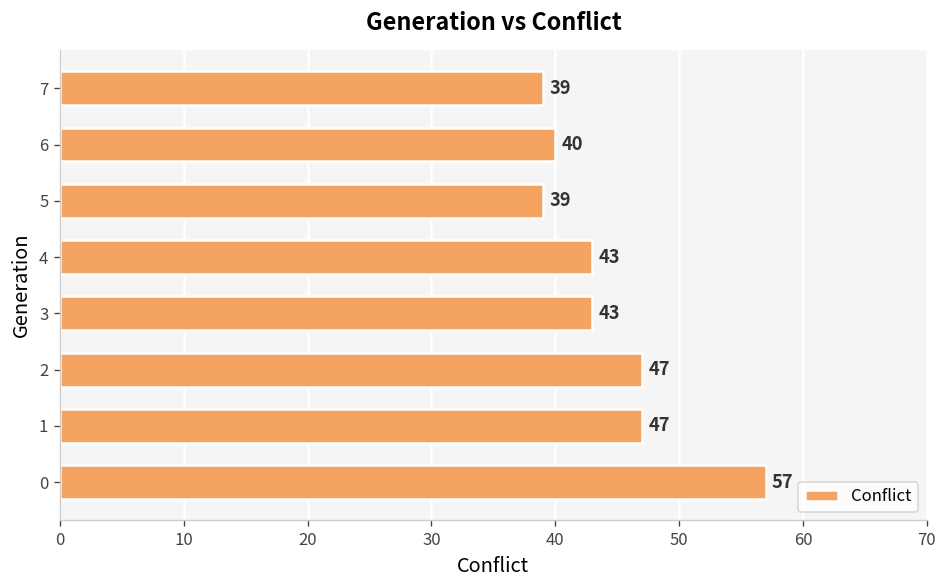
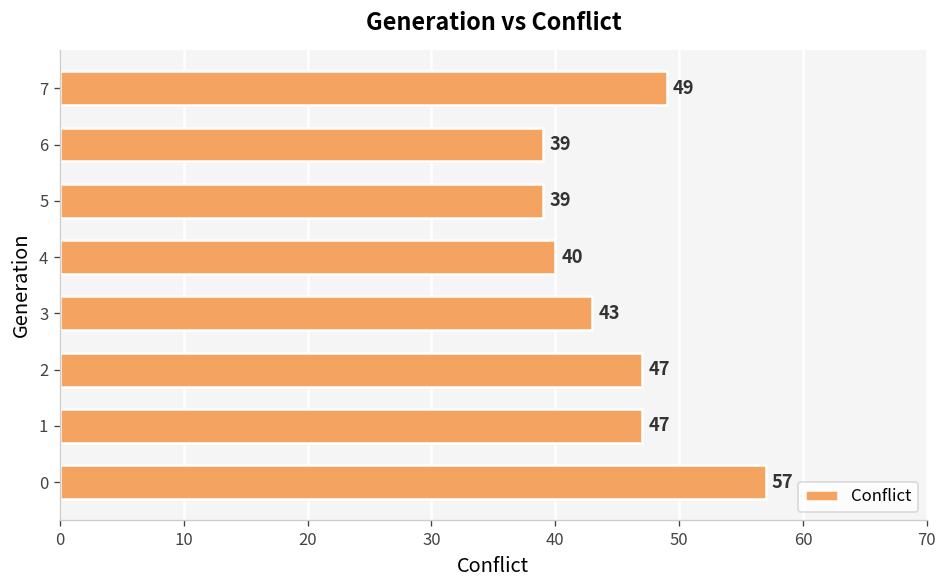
  {
-   "7": 39,
-   "6": 40,
+   "7": 49,
+   "6": 39,
    "5": 39,
-   "4": 43,
+   "4": 40,
    "3": 43,
    "2": 47,
    "1": 47,
    "0": 57
  }
